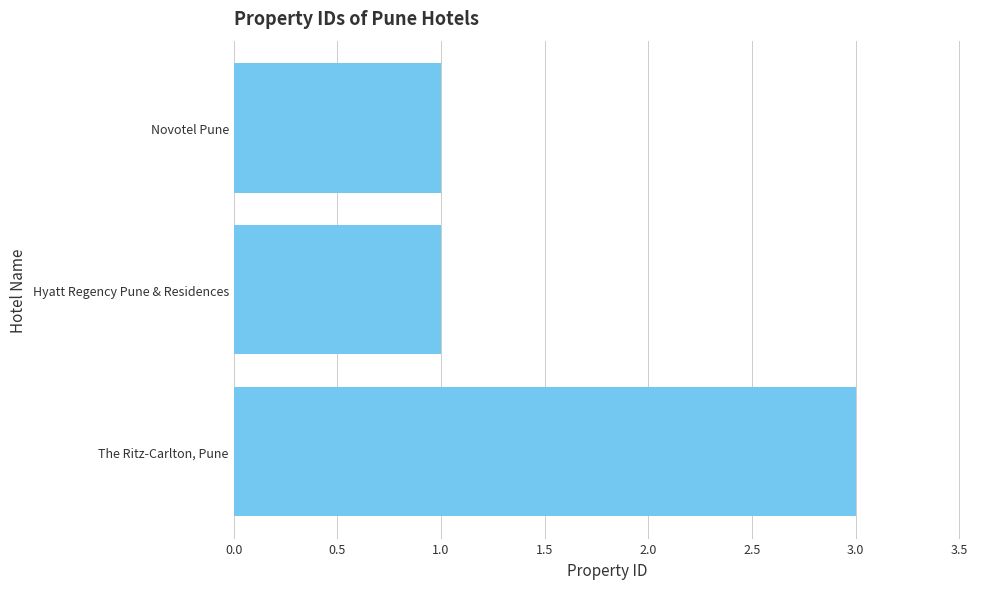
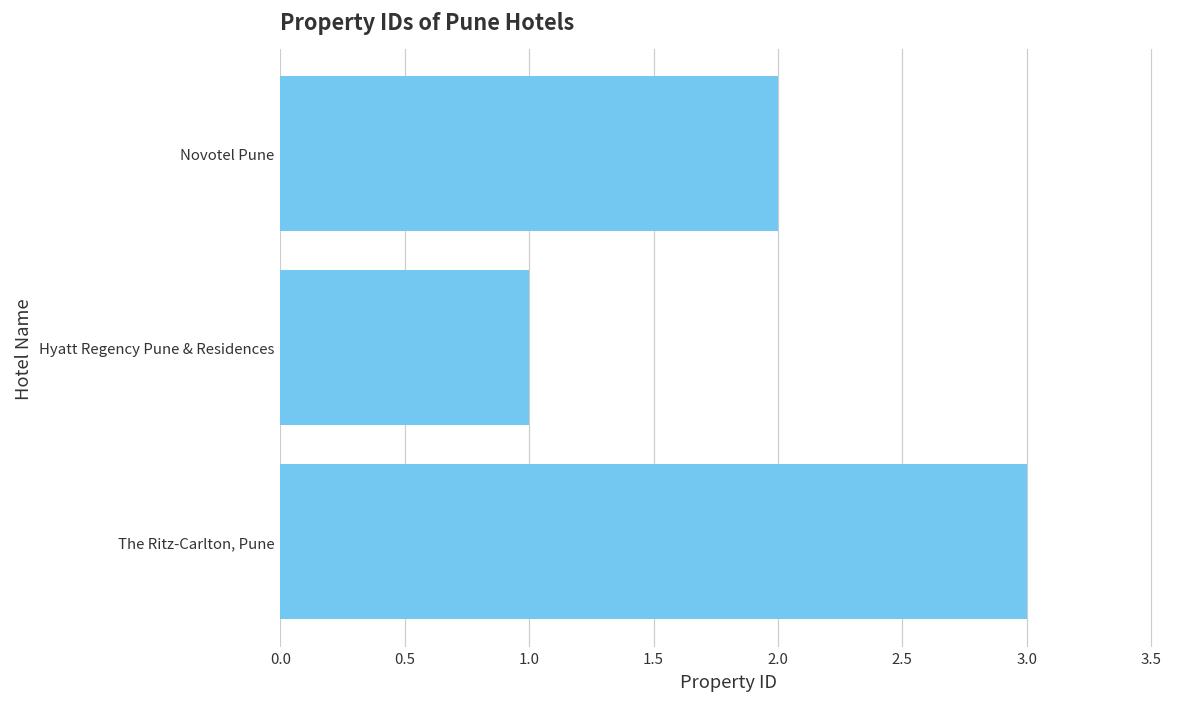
  {
-   "Novotel Pune": 1,
+   "Novotel Pune": 2,
    "Hyatt Regency Pune & Residences": 1,
    "The Ritz-Carlton, Pune": 3
  }
